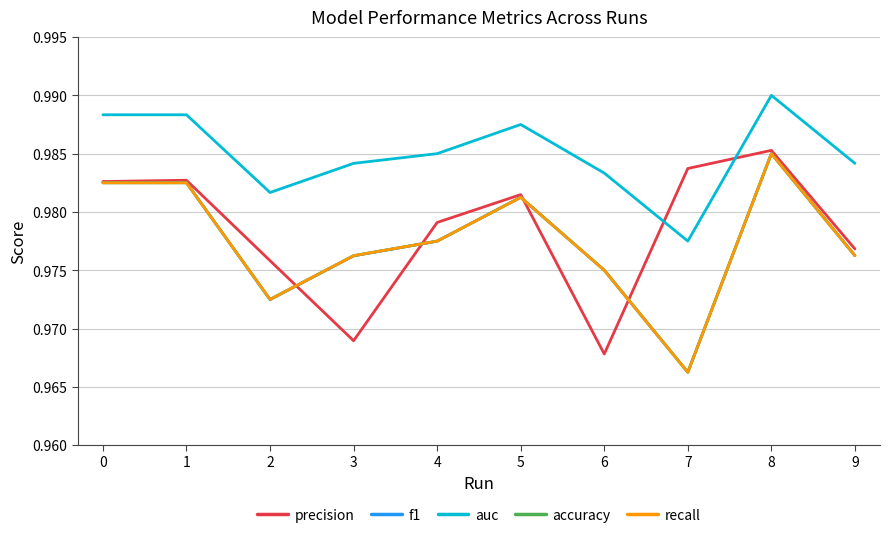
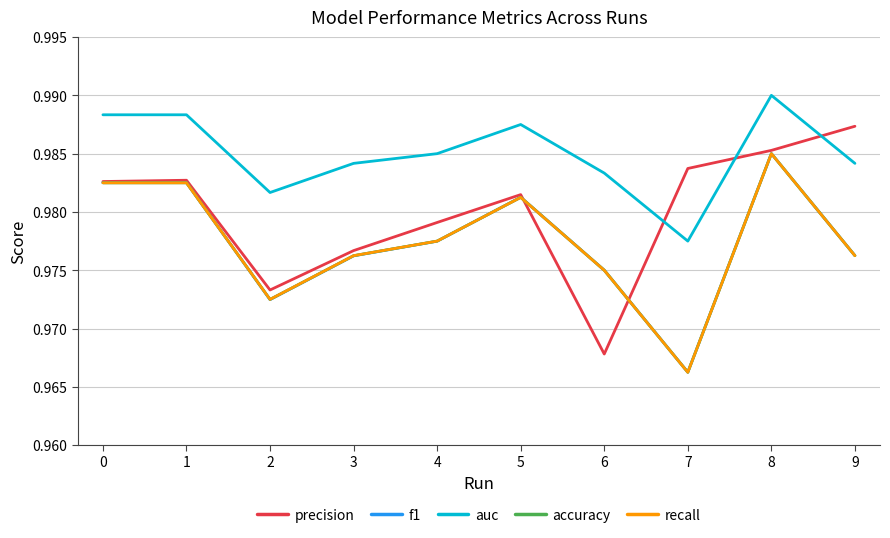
  {
    "precision": {
-     "2": 0.9758,
-     "3": 0.9690,
+     "2": 0.9733,
+     "3": 0.9767,
      "4": 0.9791,
      "5": 0.9815,
      "6": 0.9678,
      "7": 0.9837,
      "8": 0.9853,
-     "9": 0.9768
+     "9": 0.9873
    }
  }
